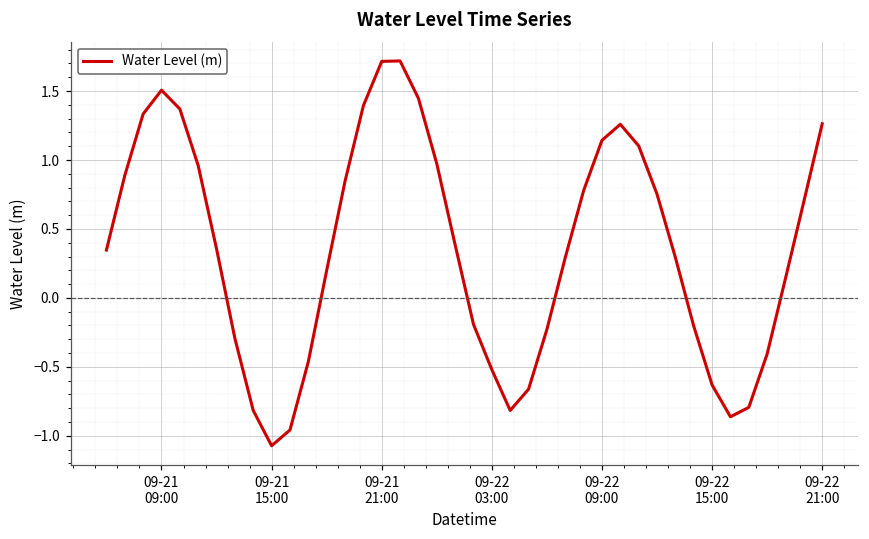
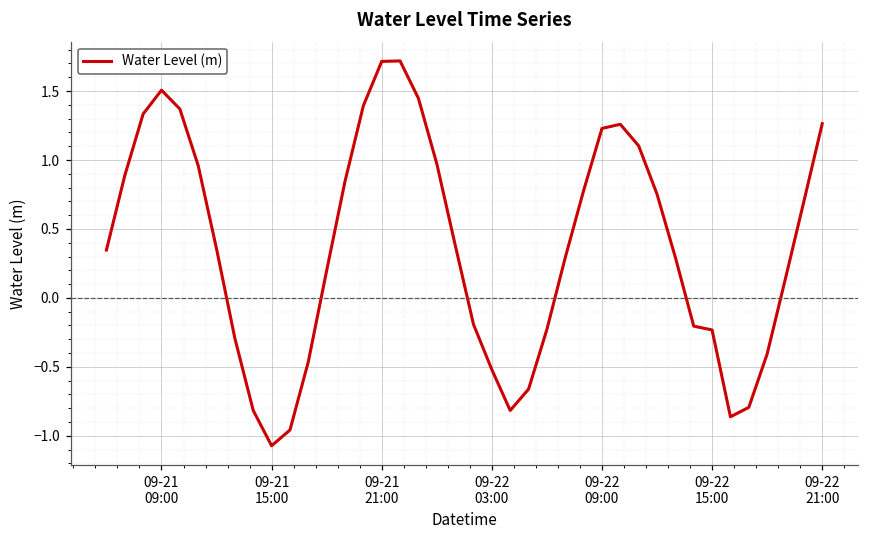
  {
    "09-21 09:00": 1.51,
    "09-21 15:00": -1.07,
    "09-21 21:00": 1.72,
    "09-22 03:00": -0.52,
-   "09-22 09:00": 1.14,
-   "09-22 15:00": -0.63,
+   "09-22 09:00": 1.23,
+   "09-22 15:00": -0.23,
    "09-22 21:00": 1.26
  }
